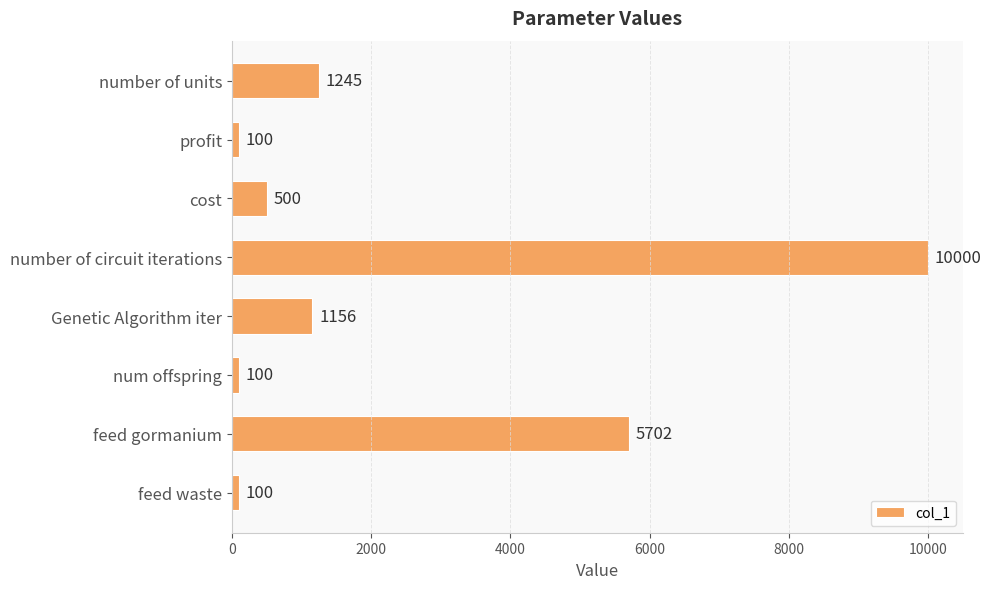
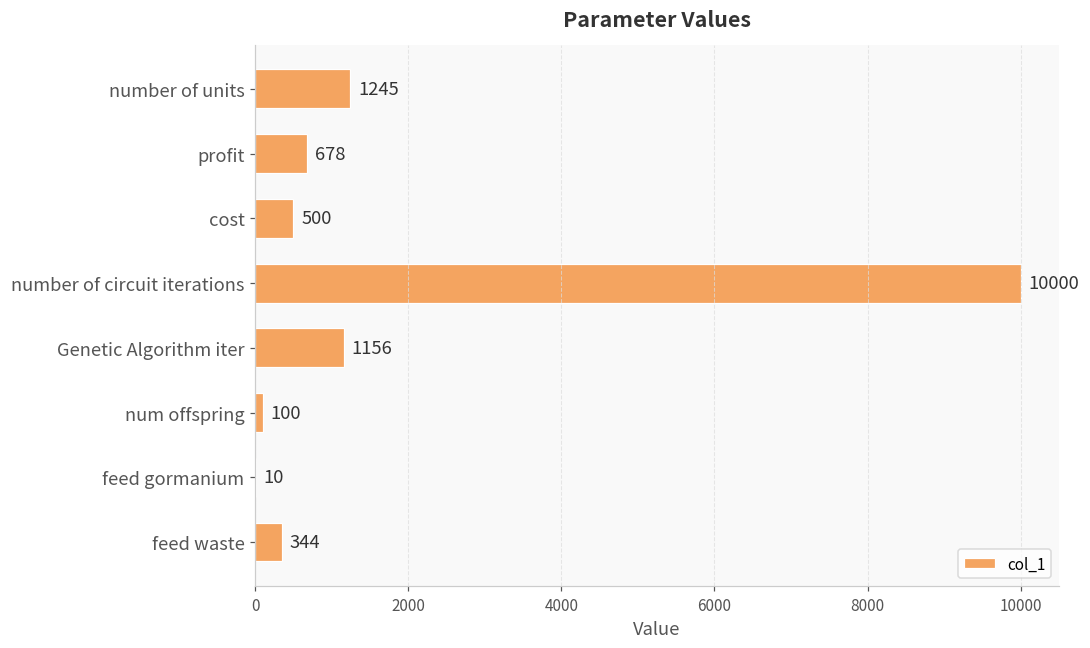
  {
    "number of units": 1245,
-   "profit": 100,
+   "profit": 678,
    "cost": 500,
    "number of circuit iterations": 10000,
    "Genetic Algorithm iter": 1156,
    "num offspring": 100,
-   "feed gormanium": 5702,
-   "feed waste": 100
+   "feed gormanium": 10,
+   "feed waste": 344
  }
